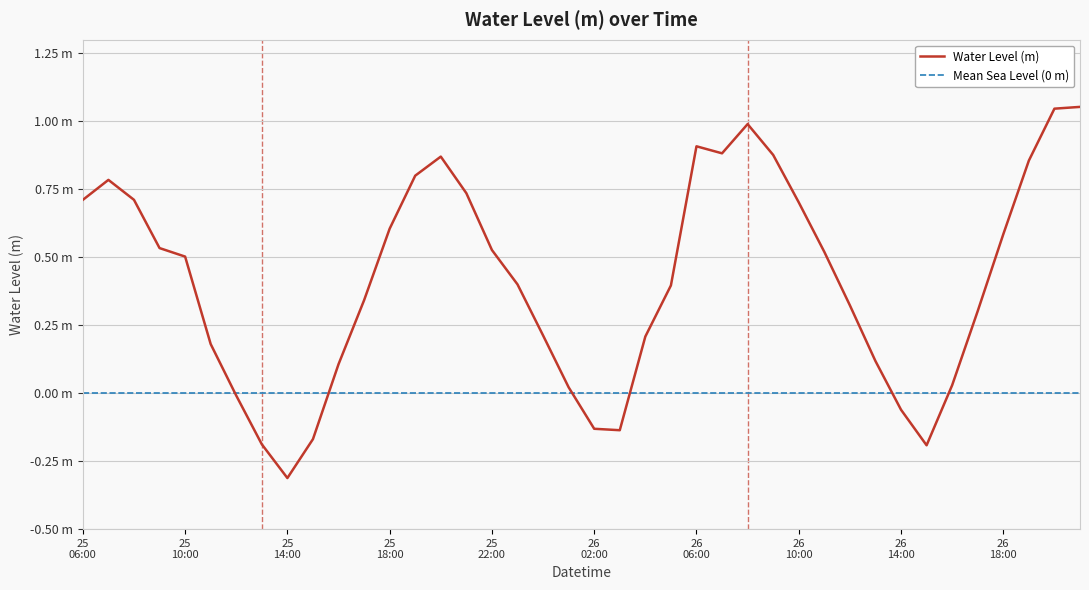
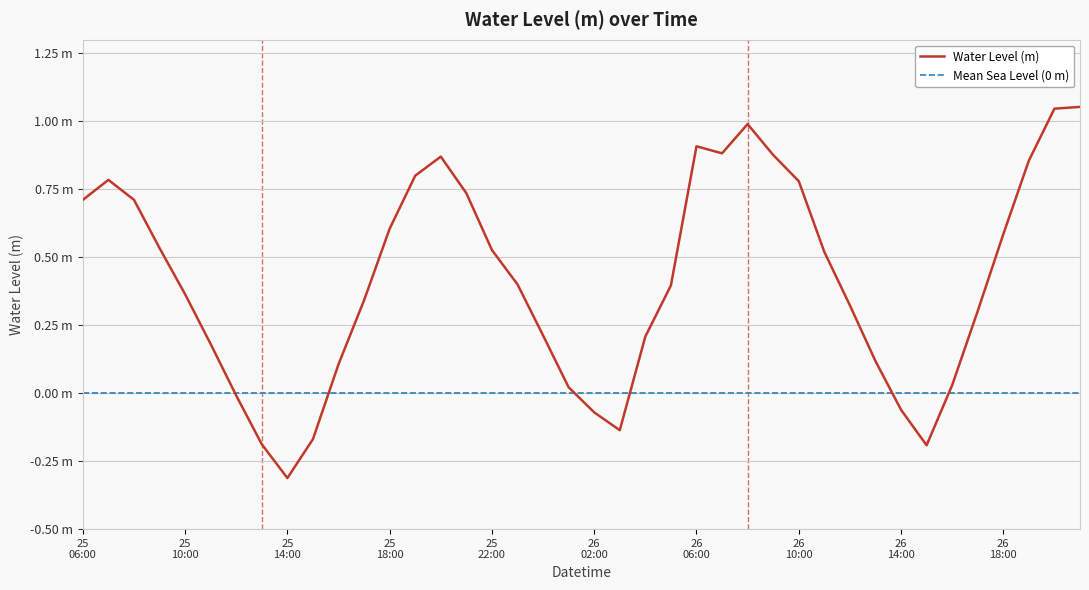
  {
    "Water Level (m)": {
      "25 06:00": "0.71 m",
-     "25 10:00": "0.50 m",
+     "25 10:00": "0.36 m",
      "25 14:00": "-0.31 m",
      "25 18:00": "0.60 m",
      "25 22:00": "0.53 m",
-     "26 02:00": "-0.13 m",
+     "26 02:00": "-0.07 m",
      "26 06:00": "0.91 m",
-     "26 10:00": "0.70 m",
+     "26 10:00": "0.78 m",
      "26 14:00": "-0.06 m",
      "26 18:00": "0.58 m"
    },
    "Mean Sea Level (0 m)": {
      "25 06:00": "0.00 m",
      "25 10:00": "0.00 m",
      "25 14:00": "0.00 m",
      "25 18:00": "0.00 m",
      "25 22:00": "0.00 m",
      "26 02:00": "0.00 m",
      "26 06:00": "0.00 m",
      "26 10:00": "0.00 m",
      "26 14:00": "0.00 m",
      "26 18:00": "0.00 m"
    }
  }
